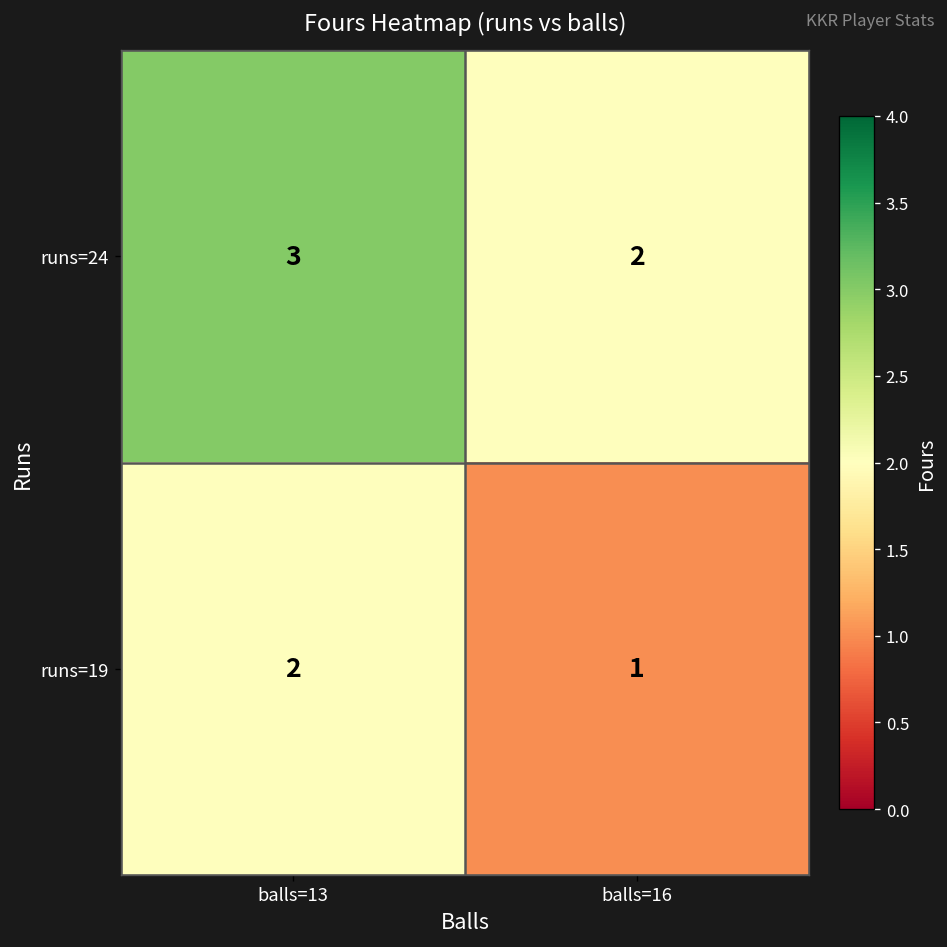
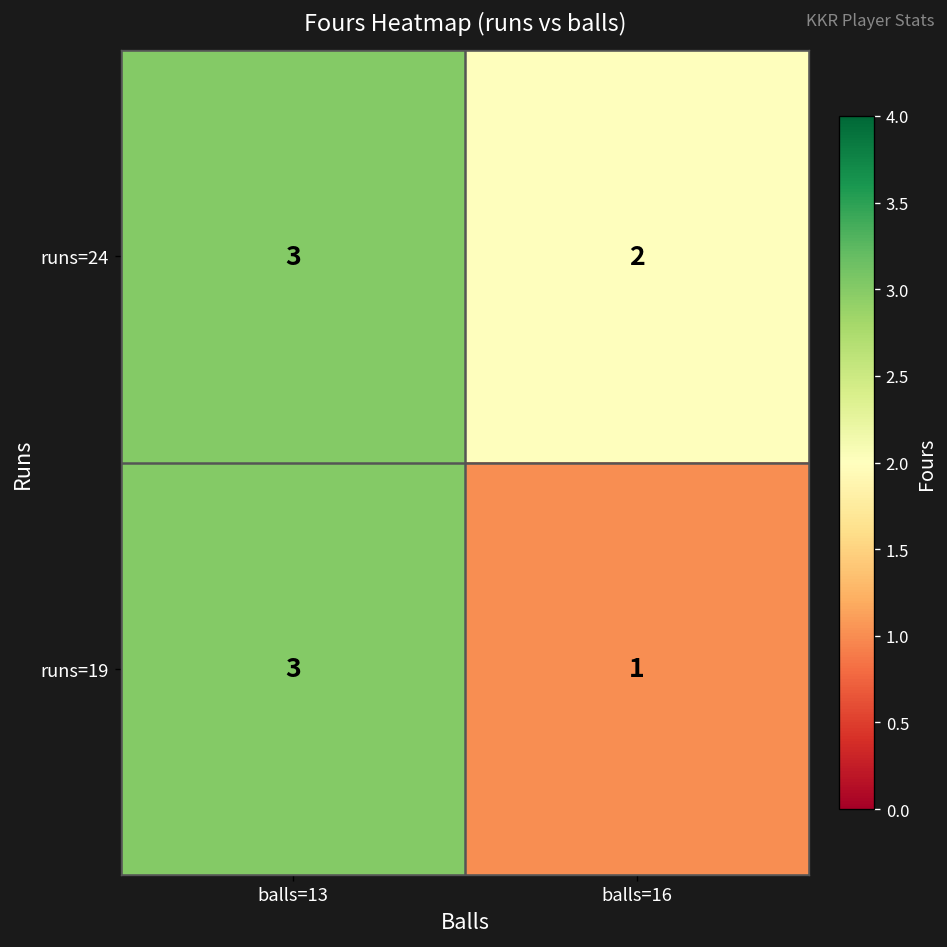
  {
    "runs=24": {
      "balls=13": 3,
      "balls=16": 2
    },
    "runs=19": {
-     "balls=13": 2,
+     "balls=13": 3,
      "balls=16": 1
    }
  }
